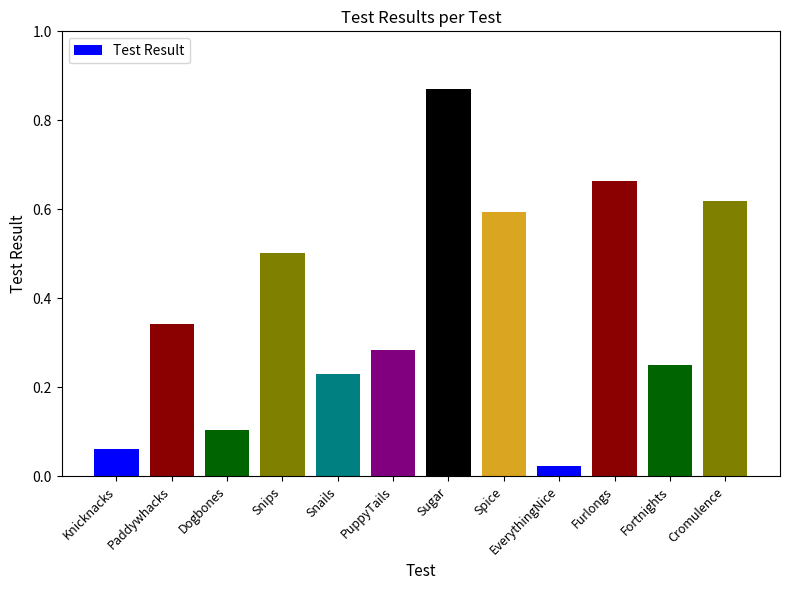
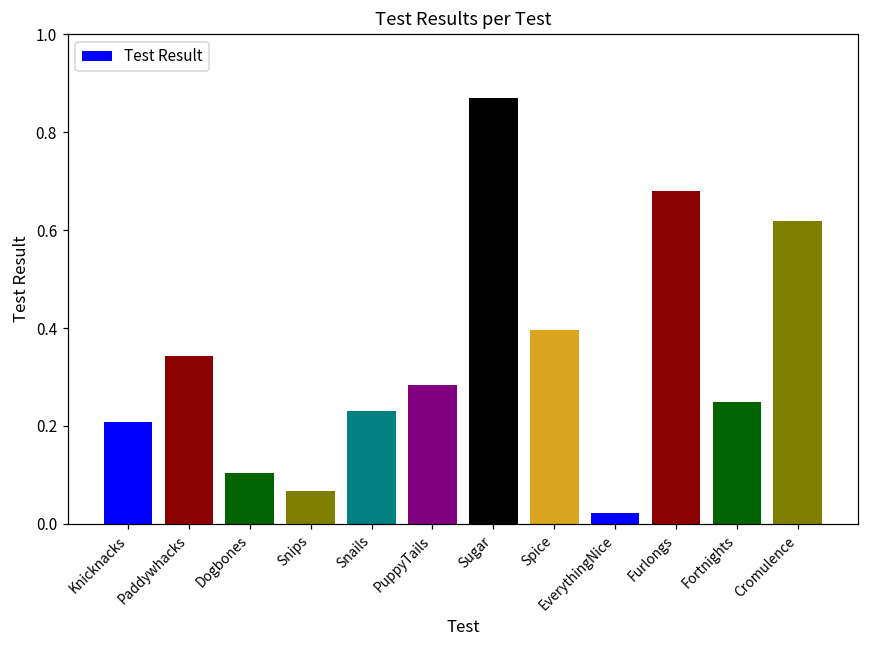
  {
-   "Knicknacks": 0.06,
+   "Knicknacks": 0.21,
    "Paddywhacks": 0.34,
    "Dogbones": 0.10,
-   "Snips": 0.50,
+   "Snips": 0.07,
    "Snails": 0.23,
    "PuppyTails": 0.28,
    "Sugar": 0.87,
-   "Spice": 0.59,
+   "Spice": 0.40,
    "EverythingNice": 0.02,
-   "Furlongs": 0.66,
+   "Furlongs": 0.68,
    "Fortnights": 0.25,
    "Cromulence": 0.62
  }
